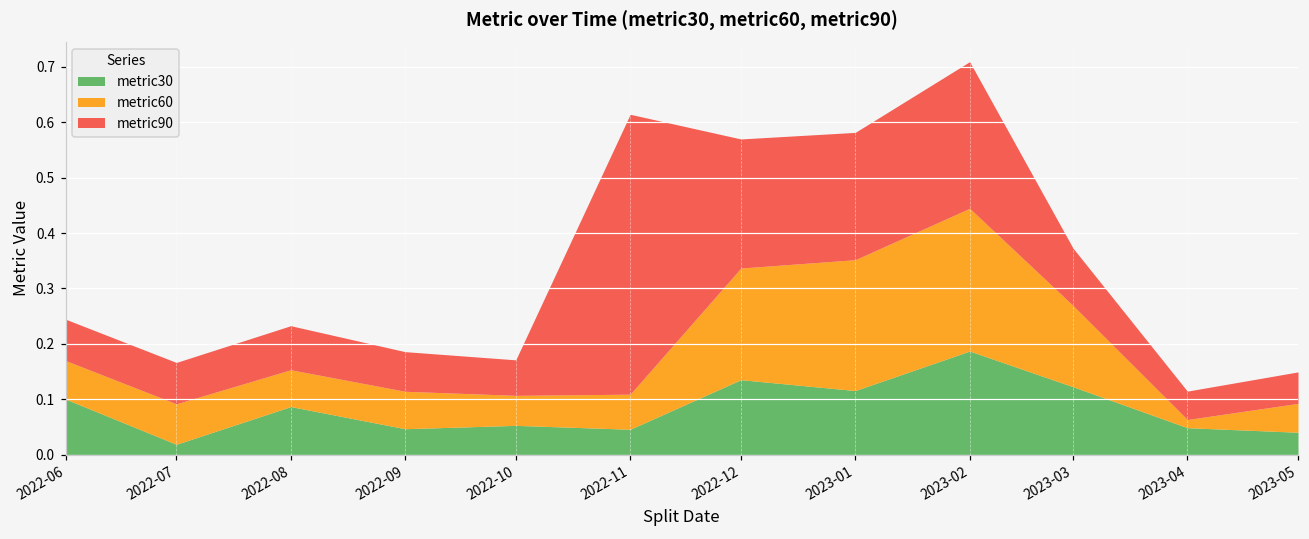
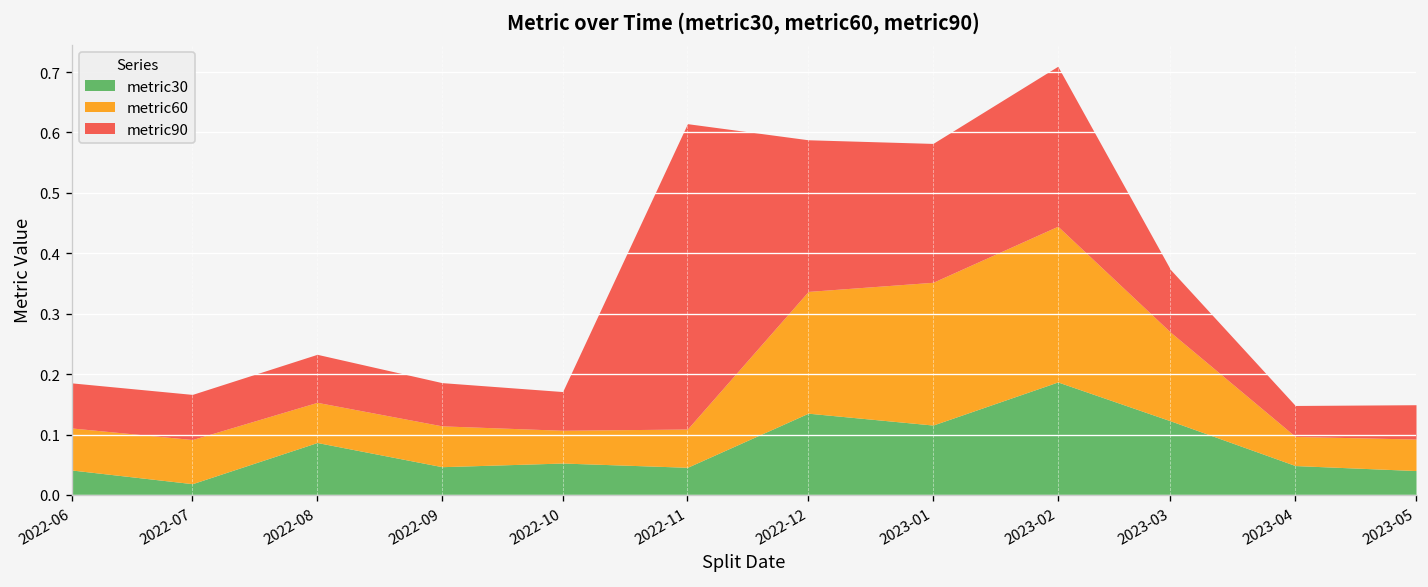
  {
    "metric30": {
-     "2022-06": 0.10,
+     "2022-06": 0.04,
      "2022-07": 0.02,
      "2022-08": 0.09,
      "2022-09": 0.05,
      "2022-10": 0.05,
      "2022-11": 0.05,
      "2022-12": 0.14,
      "2023-01": 0.12,
      "2023-02": 0.19,
      "2023-03": 0.12,
      "2023-04": 0.05,
      "2023-05": 0.04
    },
    "metric60": {
      "2022-06": 0.07,
      "2022-07": 0.07,
      "2022-08": 0.07,
      "2022-09": 0.07,
      "2022-10": 0.05,
      "2022-11": 0.06,
      "2022-12": 0.20,
      "2023-01": 0.24,
      "2023-02": 0.26,
      "2023-03": 0.15,
-     "2023-04": 0.01,
+     "2023-04": 0.05,
      "2023-05": 0.05
    },
    "metric90": {
      "2022-06": 0.07,
      "2022-07": 0.07,
      "2022-08": 0.08,
      "2022-09": 0.07,
      "2022-10": 0.06,
      "2022-11": 0.51,
-     "2022-12": 0.23,
+     "2022-12": 0.25,
      "2023-01": 0.23,
      "2023-02": 0.26,
      "2023-03": 0.10,
      "2023-04": 0.05,
      "2023-05": 0.06
    }
  }
